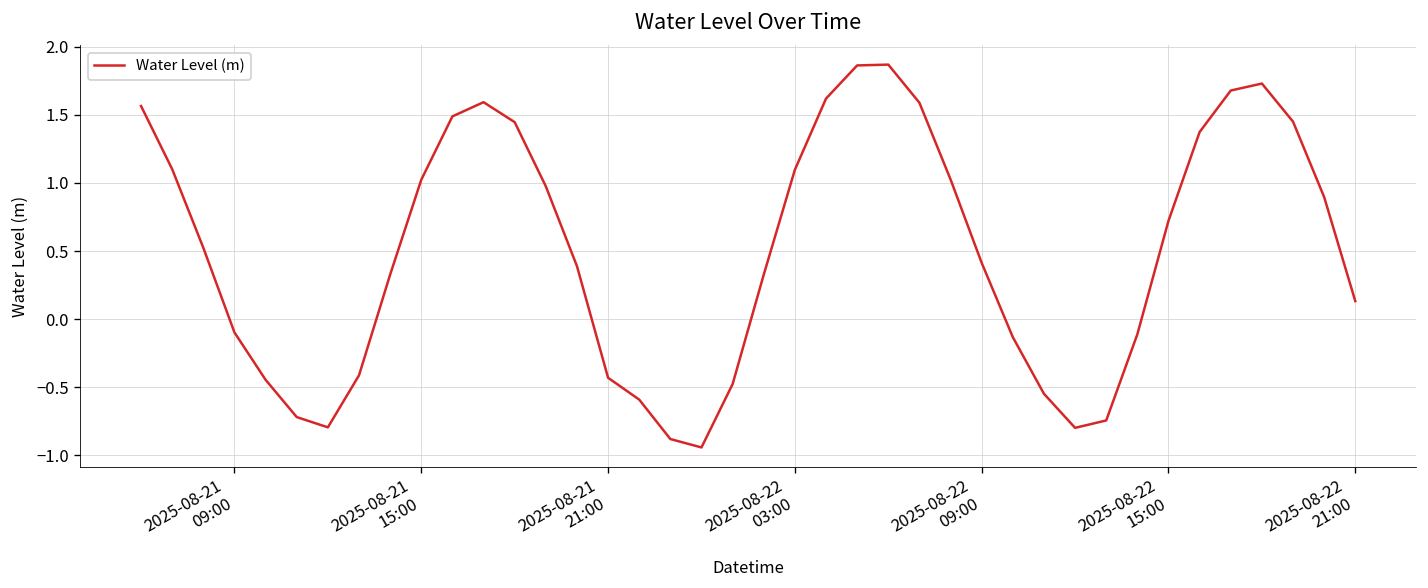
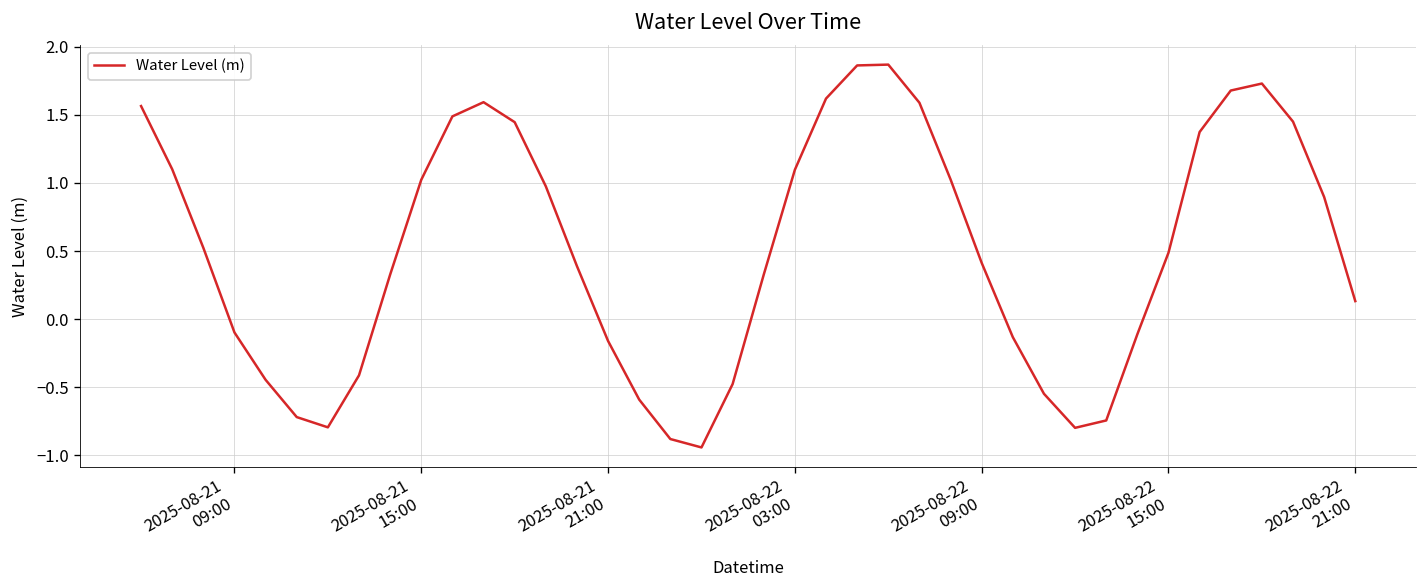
  {
    "2025-08-21 09:00": -0.10,
    "2025-08-21 15:00": 1.02,
-   "2025-08-21 21:00": -0.43,
+   "2025-08-21 21:00": -0.16,
    "2025-08-22 03:00": 1.10,
    "2025-08-22 09:00": 0.41,
-   "2025-08-22 15:00": 0.72,
+   "2025-08-22 15:00": 0.49,
    "2025-08-22 21:00": 0.13
  }
